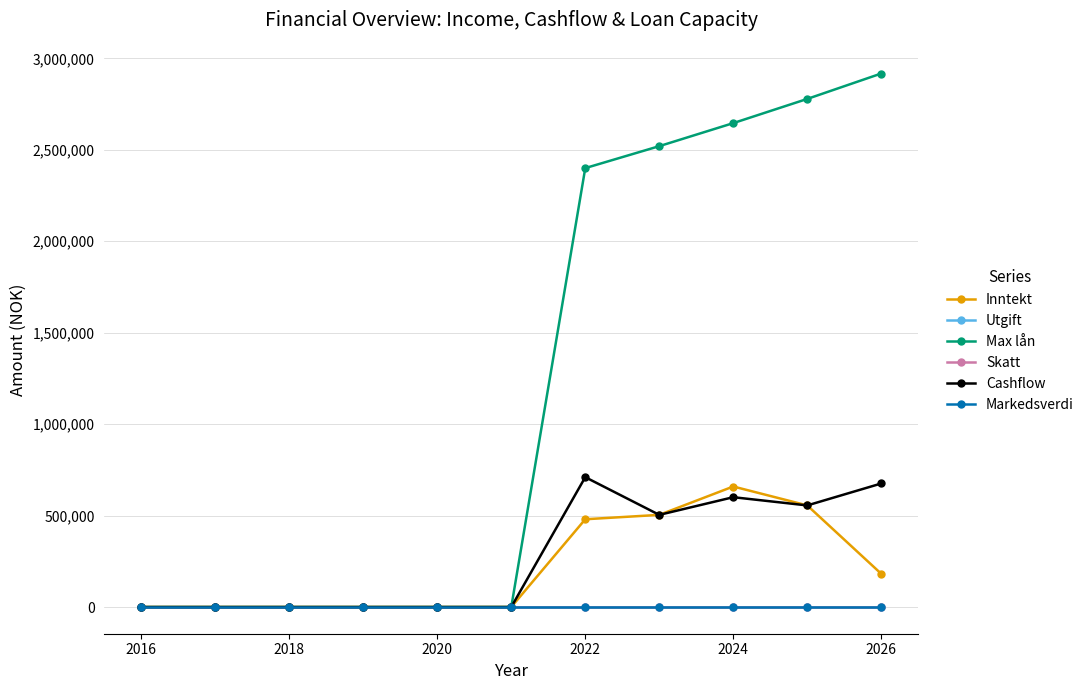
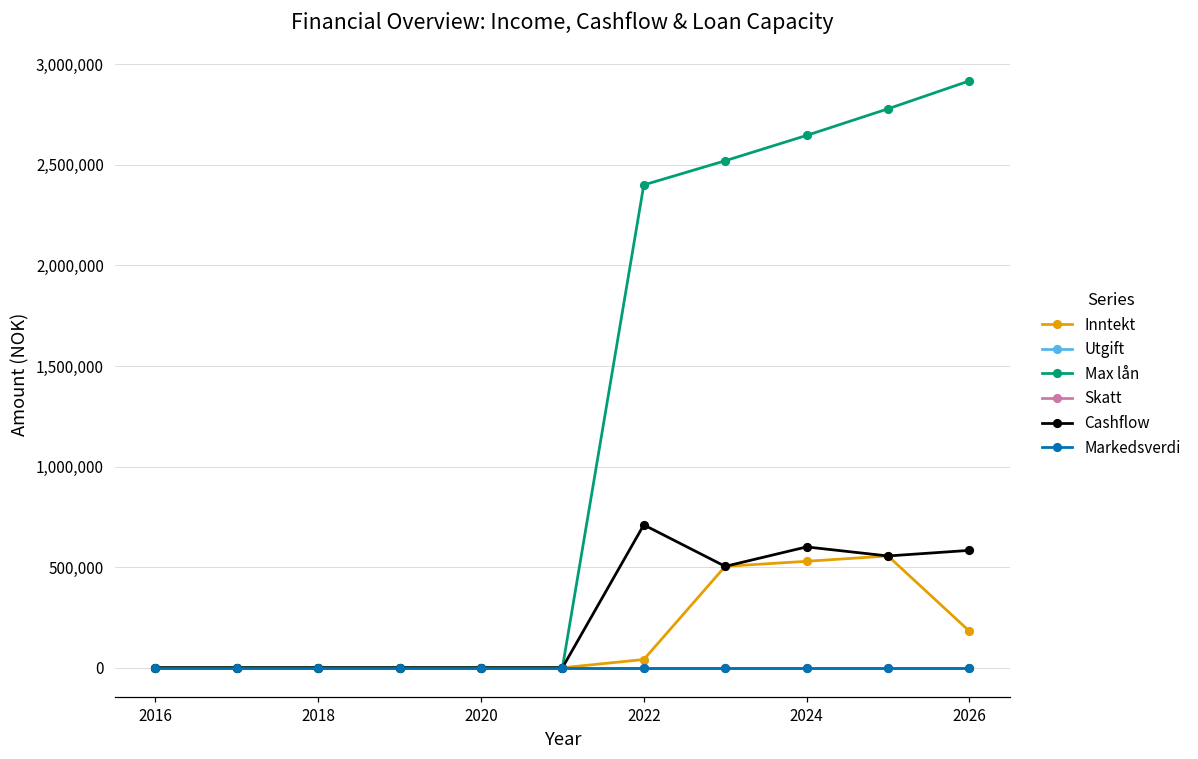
  {
    "Inntekt": {
-     "2022": "480,000",
-     "2024": "660,000",
+     "2022": "40,000",
+     "2024": "530,000",
      "2026": "180,000"
    },
    "Markedsverdi": {
      "2022": "0",
      "2024": "0",
      "2026": "0"
    },
    "Max lån": {
      "2022": "2,400,000",
      "2024": "2,650,000",
      "2026": "2,920,000"
    },
    "Cashflow": {
      "2022": "710,000",
      "2024": "600,000",
-     "2026": "680,000"
+     "2026": "580,000"
    }
  }
